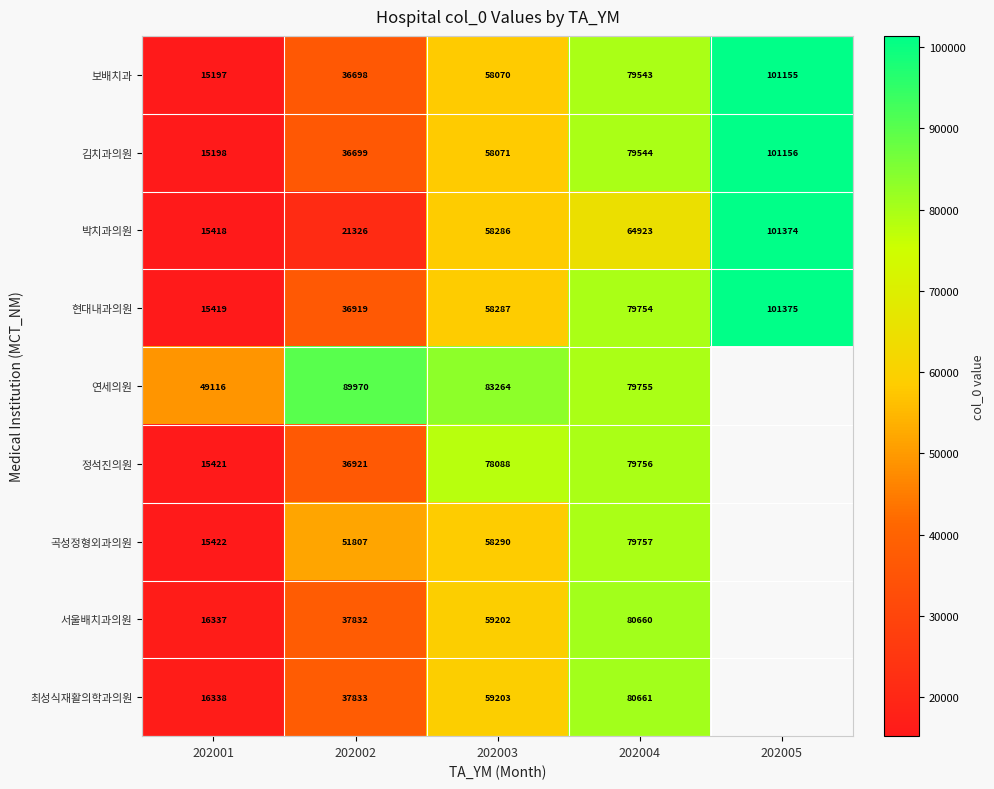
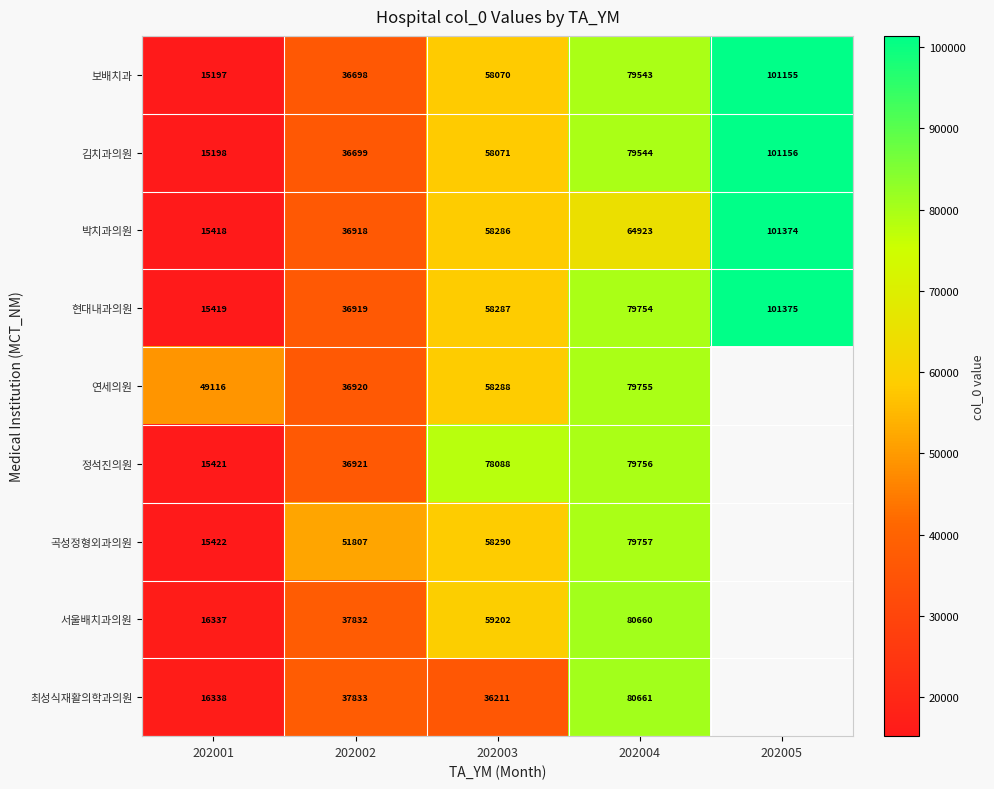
  {
    "보배치과": {
      "202001": 15197,
      "202002": 36698,
      "202003": 58070,
      "202004": 79543,
      "202005": 101155
    },
    "김치과의원": {
      "202001": 15198,
      "202002": 36699,
      "202003": 58071,
      "202004": 79544,
      "202005": 101156
    },
    "박치과의원": {
      "202001": 15418,
-     "202002": 21326,
+     "202002": 36918,
      "202003": 58286,
      "202004": 64923,
      "202005": 101374
    },
    "현대내과의원": {
      "202001": 15419,
      "202002": 36919,
      "202003": 58287,
      "202004": 79754,
      "202005": 101375
    },
    "연세의원": {
      "202001": 49116,
-     "202002": 89970,
-     "202003": 83264,
+     "202002": 36920,
+     "202003": 58288,
      "202004": 79755
    },
    "정석진의원": {
      "202001": 15421,
      "202002": 36921,
      "202003": 78088,
      "202004": 79756
    },
    "곡성정형외과의원": {
      "202001": 15422,
      "202002": 51807,
      "202003": 58290,
      "202004": 79757
    },
    "서울배치과의원": {
      "202001": 16337,
      "202002": 37832,
      "202003": 59202,
      "202004": 80660
    },
    "최성식재활의학과의원": {
      "202001": 16338,
      "202002": 37833,
-     "202003": 59203,
+     "202003": 36211,
      "202004": 80661
    }
  }
